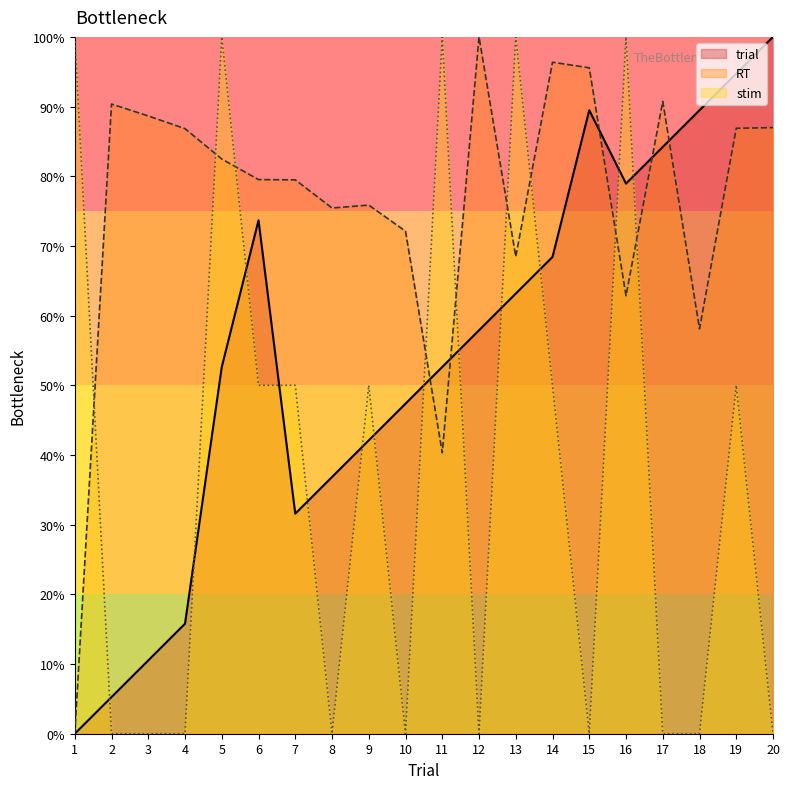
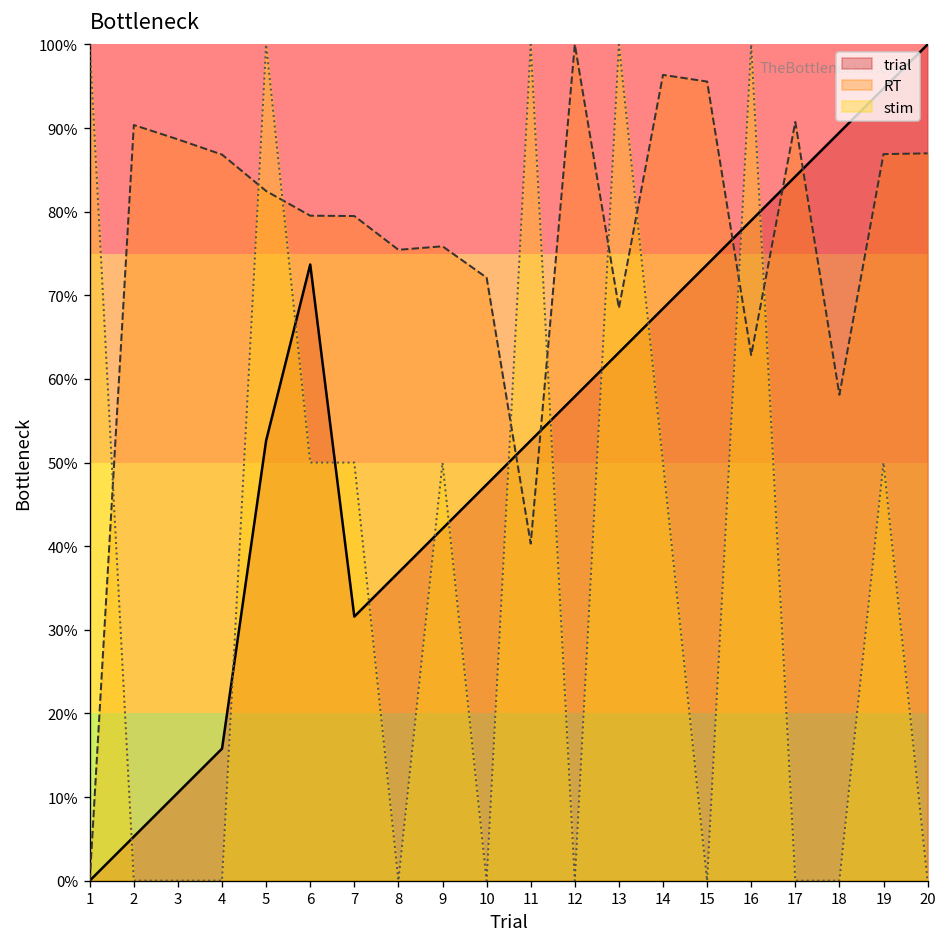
  {
    "trial": {
      "2": "5%",
      "3": "11%",
      "4": "16%",
      "5": "53%",
      "6": "74%",
      "7": "32%",
      "8": "37%",
      "9": "42%",
      "10": "47%",
      "11": "53%",
      "12": "58%",
      "13": "63%",
      "14": "68%",
-     "15": "89%",
+     "15": "74%",
      "16": "79%",
      "17": "84%",
      "18": "89%",
      "20": "100%"
    }
  }
